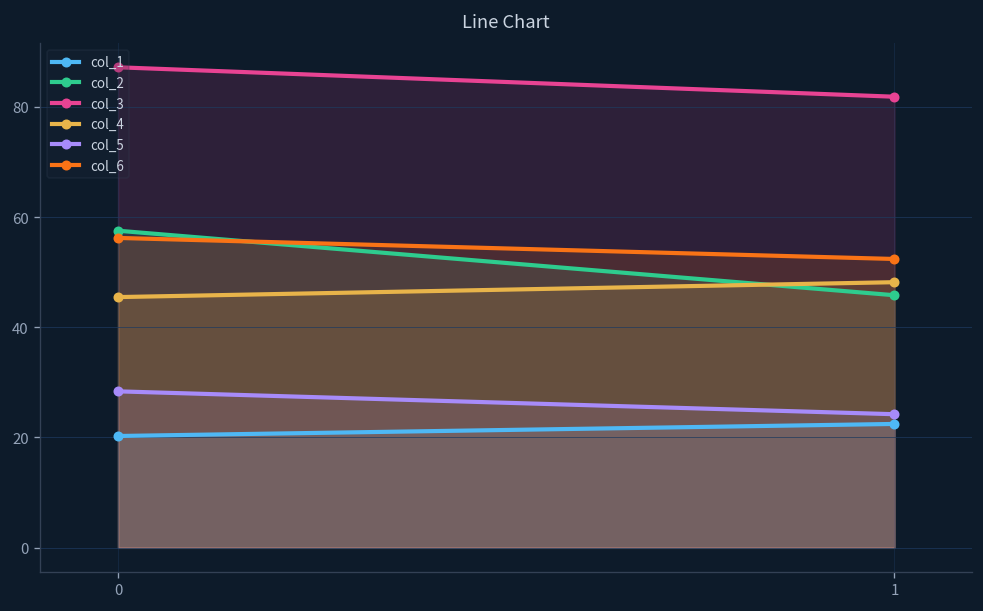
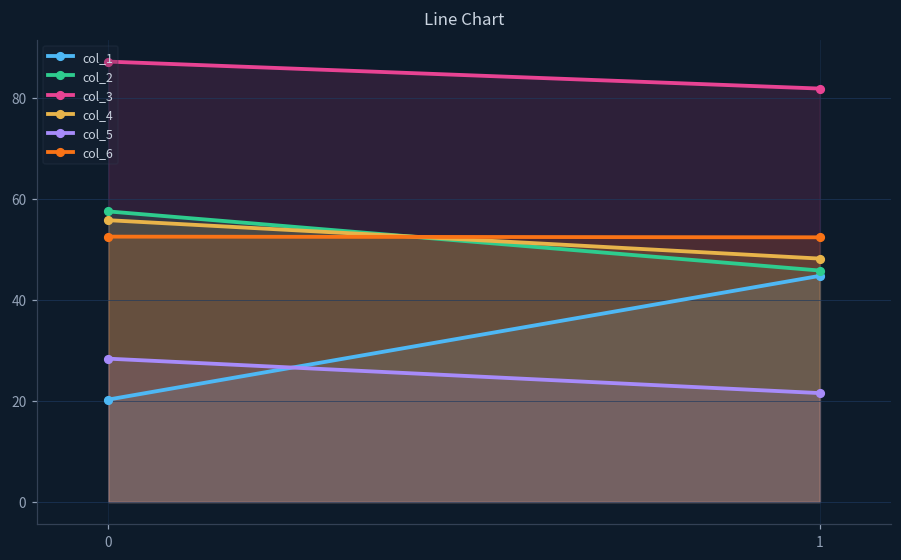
  {
    "col_1": {
      "0": 20,
-     "1": 22
+     "1": 45
    },
    "col_2": {
      "0": 58,
      "1": 46
    },
    "col_3": {
      "1": 82
    },
    "col_4": {
-     "0": 45,
+     "0": 56,
      "1": 48
    },
    "col_5": {
      "0": 28,
-     "1": 24
+     "1": 22
    },
    "col_6": {
-     "0": 56,
+     "0": 53,
      "1": 52
    }
  }
